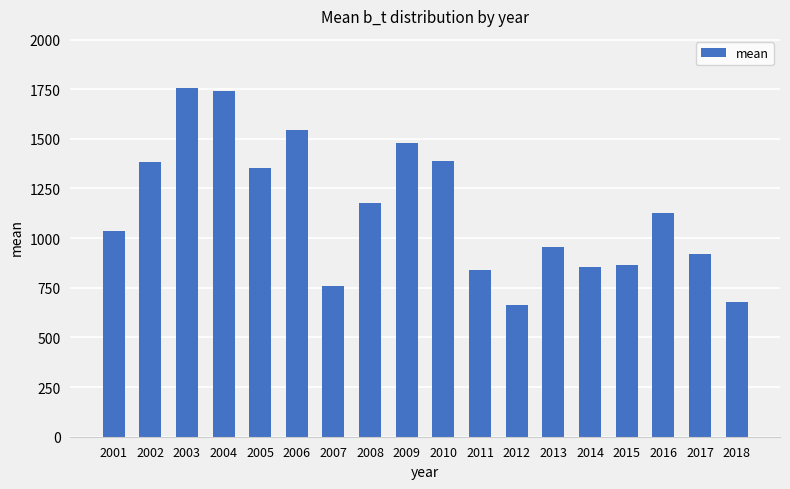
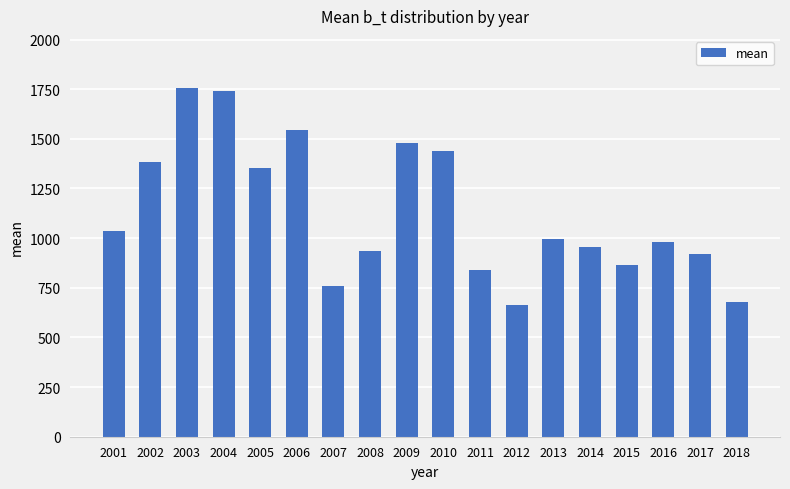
  {
    "2001": 1040,
    "2002": 1380,
    "2003": 1750,
    "2004": 1740,
    "2005": 1350,
    "2006": 1540,
    "2007": 760,
-   "2008": 1180,
+   "2008": 940,
    "2009": 1480,
-   "2010": 1390,
+   "2010": 1440,
    "2011": 840,
    "2012": 660,
-   "2013": 960,
-   "2014": 850,
+   "2013": 1000,
+   "2014": 950,
    "2015": 860,
-   "2016": 1130,
+   "2016": 980,
    "2017": 920,
    "2018": 680
  }
